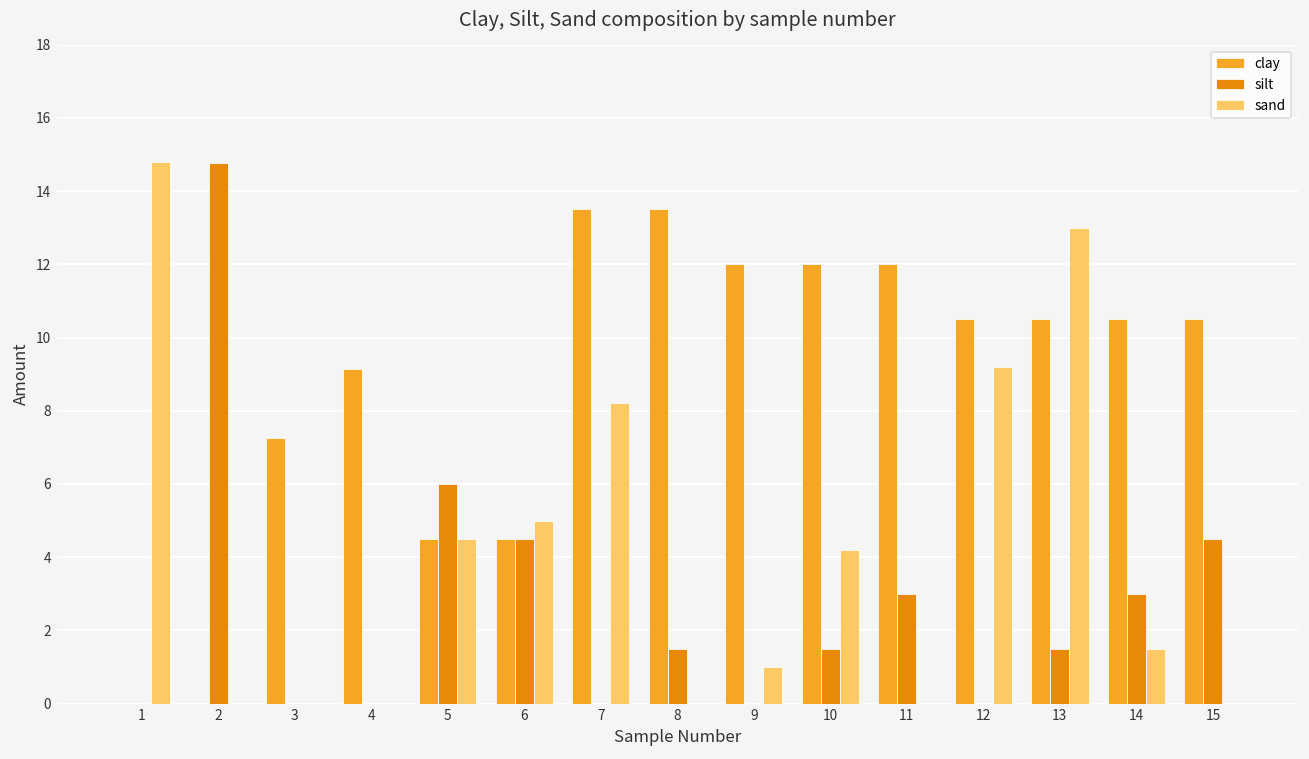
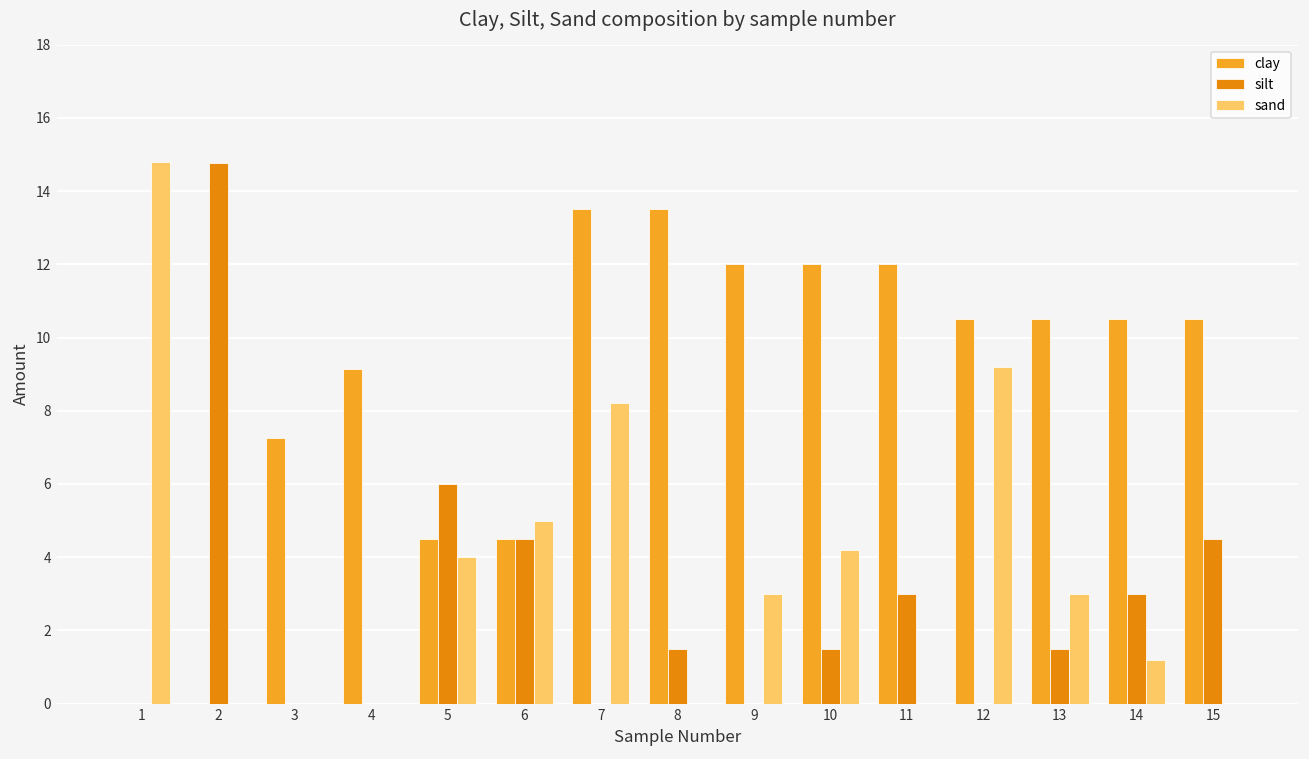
  {
    "sand": {
      "1": 14.8,
      "2": 0.0,
      "3": 0.0,
      "4": 0.0,
-     "5": 4.5,
+     "5": 4.0,
      "6": 5.0,
      "7": 8.2,
      "8": 0.0,
-     "9": 1,
+     "9": 3,
      "10": 4.2,
      "11": 0.0,
      "12": 9.2,
-     "13": 13,
-     "14": 1.5,
+     "13": 3,
+     "14": 1.2,
      "15": 0.0
    }
  }
